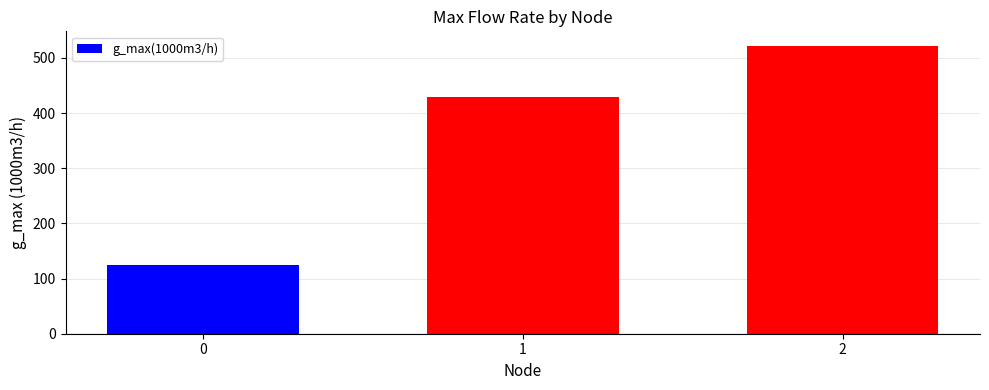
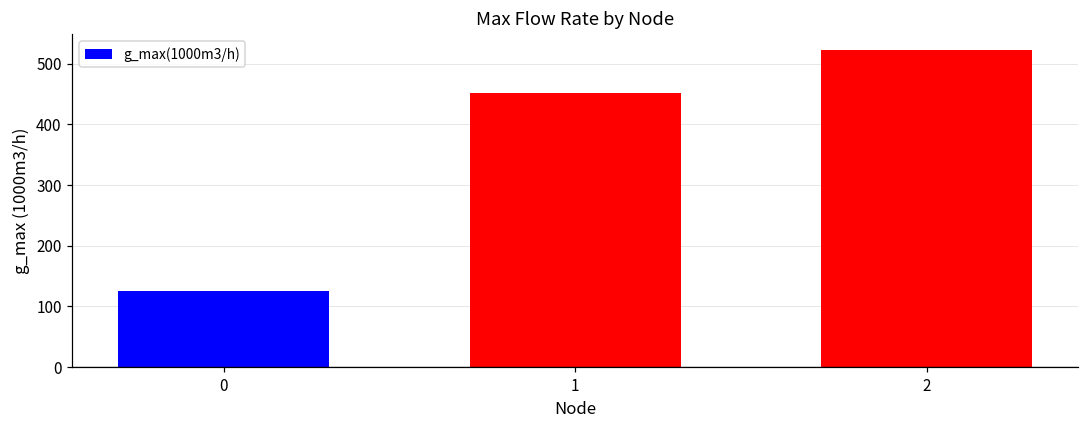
  {
    "0": 120,
-   "1": 430,
+   "1": 450,
    "2": 520
  }
